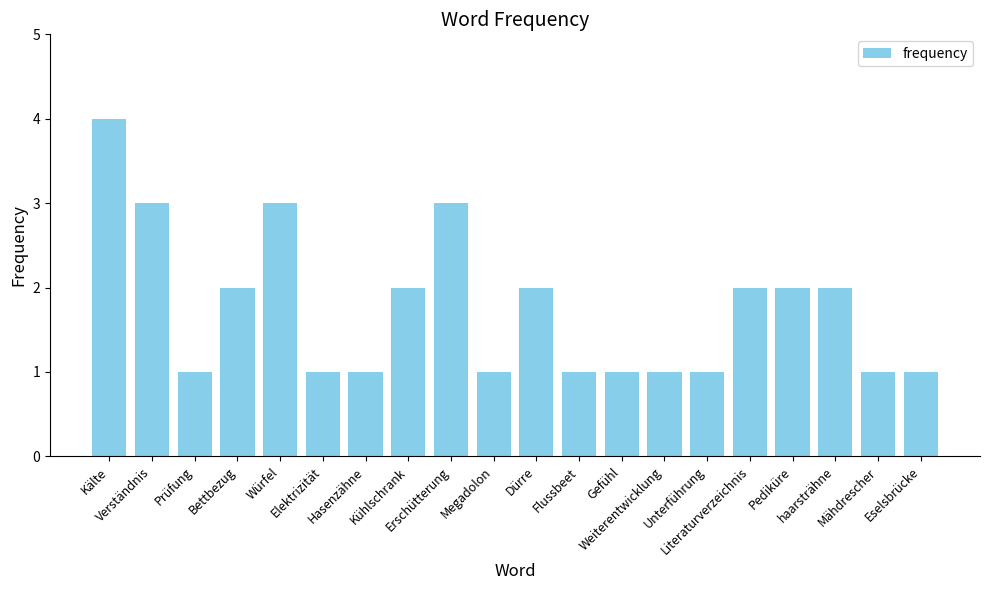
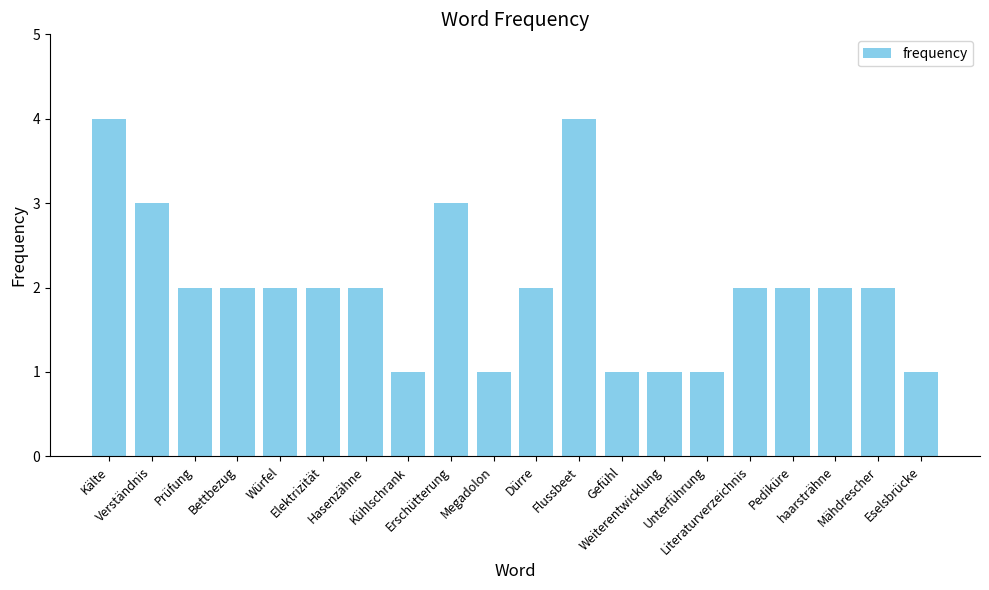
  {
    "Kälte": 4,
    "Verständnis": 3,
-   "Prüfung": 1,
+   "Prüfung": 2,
    "Bettbezug": 2,
-   "Würfel": 3,
-   "Elektrizität": 1,
-   "Hasenzähne": 1,
-   "Kühlschrank": 2,
+   "Würfel": 2,
+   "Elektrizität": 2,
+   "Hasenzähne": 2,
+   "Kühlschrank": 1,
    "Erschütterung": 3,
    "Megadolon": 1,
    "Dürre": 2,
-   "Flussbeet": 1,
+   "Flussbeet": 4,
    "Gefühl": 1,
    "Weiterentwicklung": 1,
    "Unterführung": 1,
    "Literaturverzeichnis": 2,
    "Pediküre": 2,
    "haarsträhne": 2,
-   "Mähdrescher": 1,
+   "Mähdrescher": 2,
    "Eselsbrücke": 1
  }
